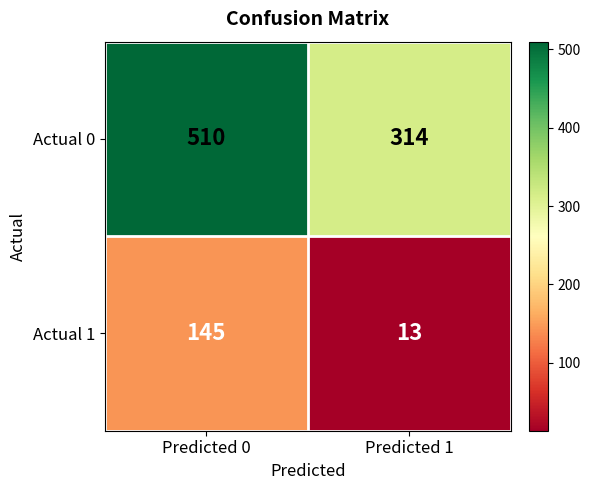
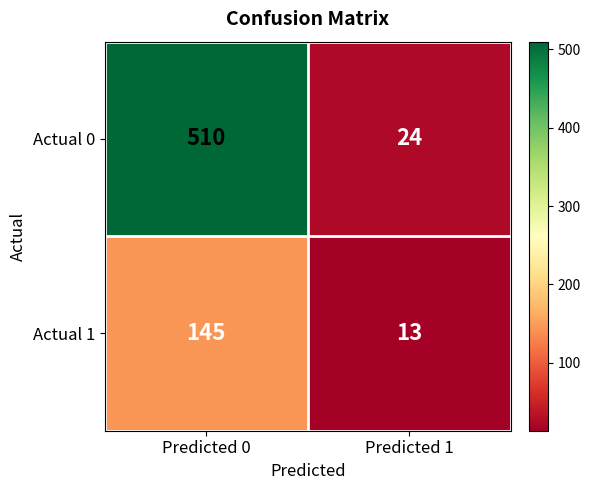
  {
    "Actual 0": {
      "Predicted 0": 510,
-     "Predicted 1": 314
+     "Predicted 1": 24
    },
    "Actual 1": {
      "Predicted 0": 145,
      "Predicted 1": 13
    }
  }
